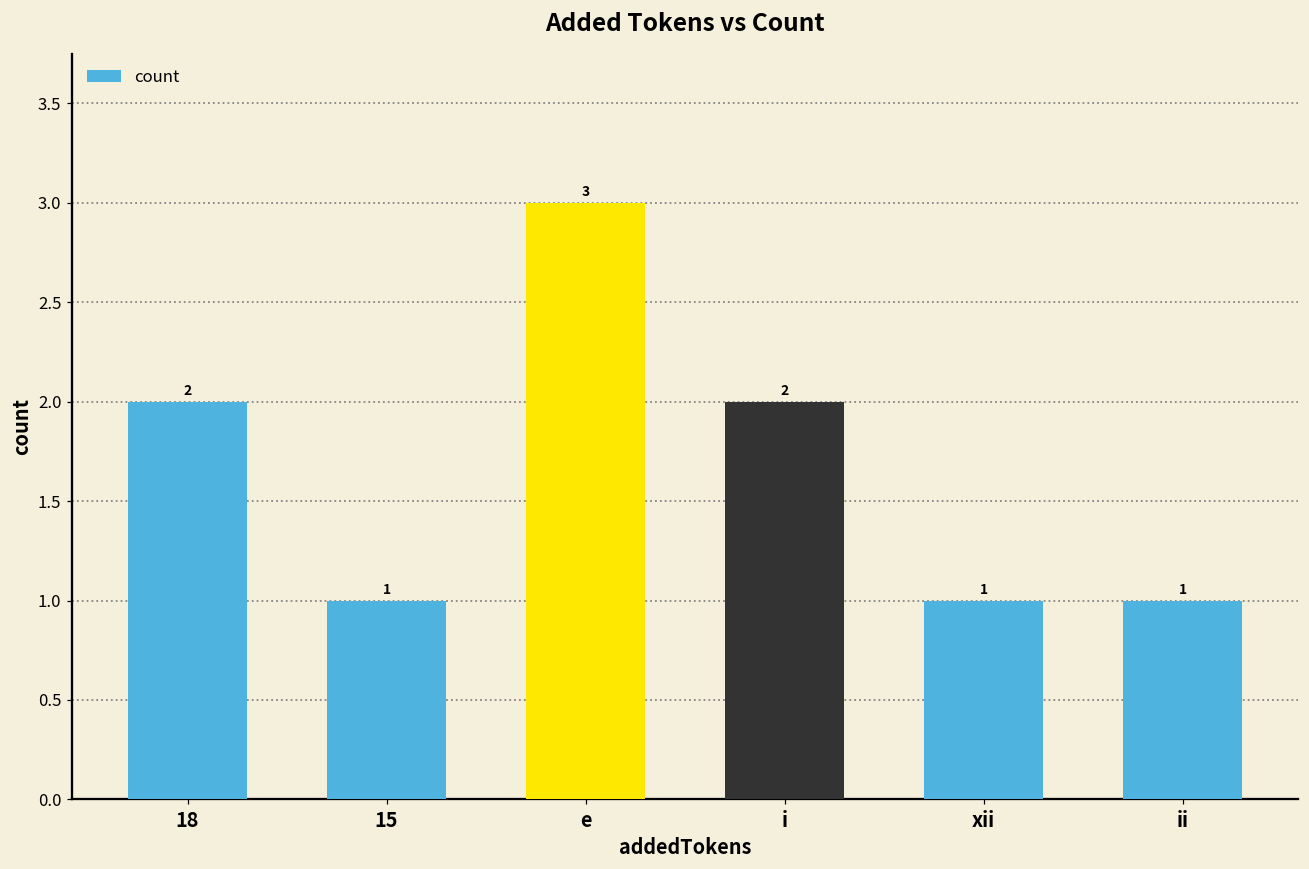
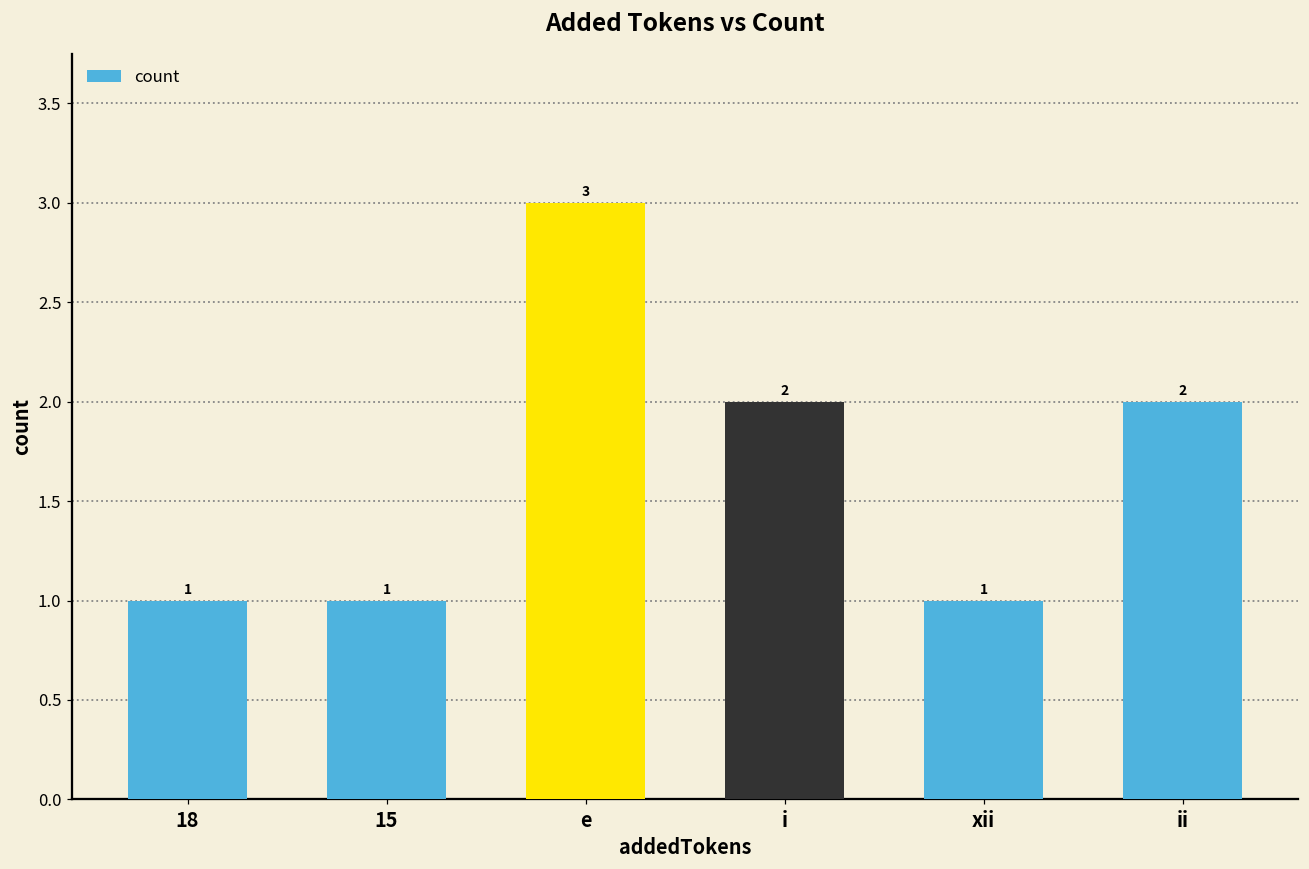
  {
-   "18": 2,
+   "18": 1,
    "15": 1,
    "e": 3,
    "i": 2,
    "xii": 1,
-   "ii": 1
+   "ii": 2
  }
